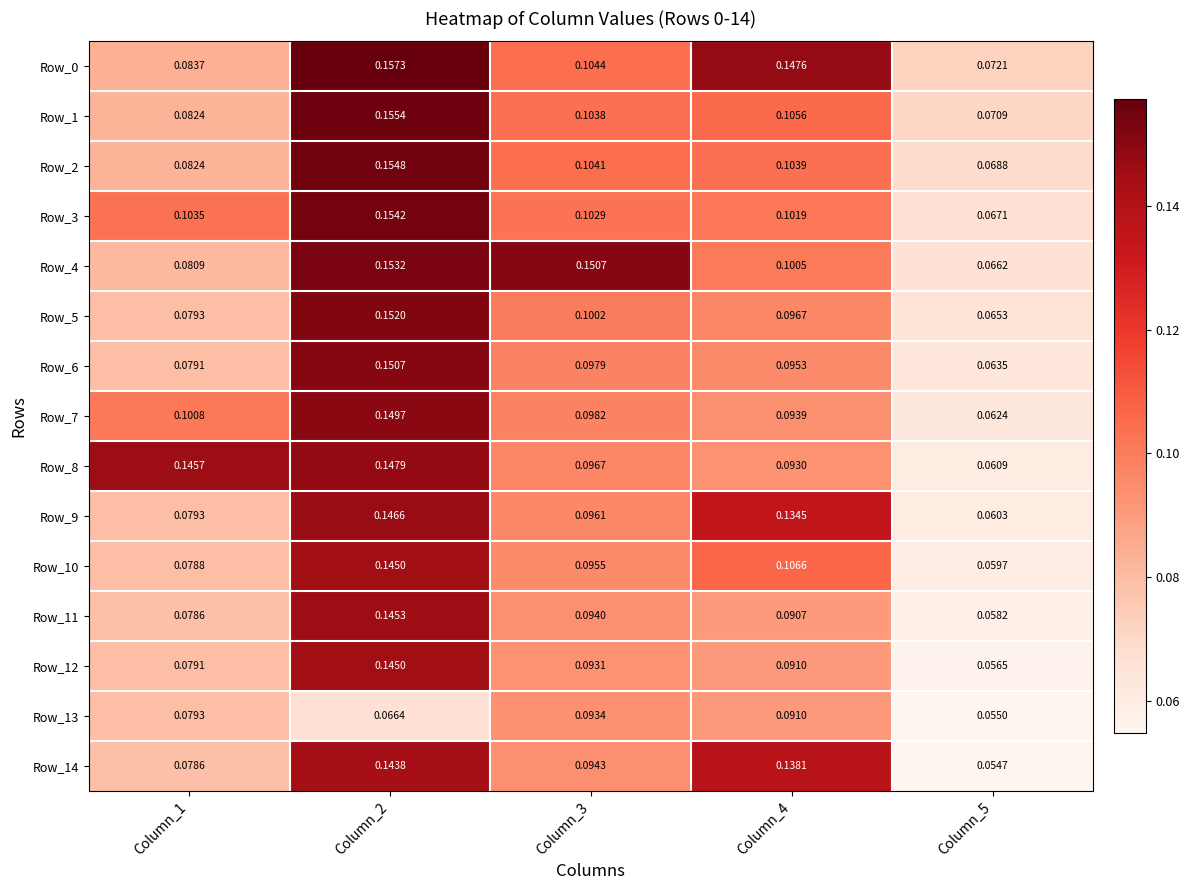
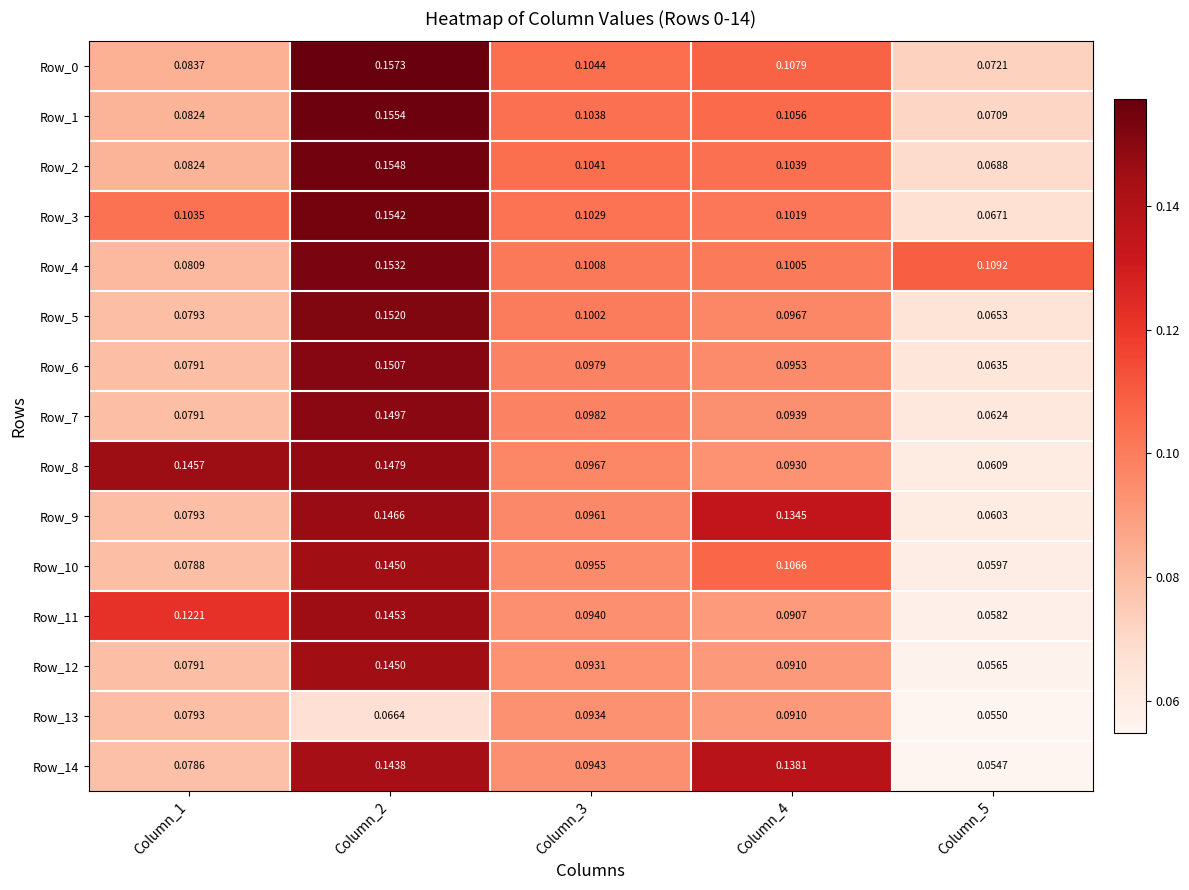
  {
    "Row_0": {
      "Column_1": 0.0837,
      "Column_2": 0.1573,
      "Column_3": 0.1044,
-     "Column_4": 0.1476,
+     "Column_4": 0.1079,
      "Column_5": 0.0721
    },
    "Row_1": {
      "Column_1": 0.0824,
      "Column_2": 0.1554,
      "Column_3": 0.1038,
      "Column_4": 0.1056,
      "Column_5": 0.0709
    },
    "Row_2": {
      "Column_1": 0.0824,
      "Column_2": 0.1548,
      "Column_3": 0.1041,
      "Column_4": 0.1039,
      "Column_5": 0.0688
    },
    "Row_3": {
      "Column_1": 0.1035,
      "Column_2": 0.1542,
      "Column_3": 0.1029,
      "Column_4": 0.1019,
      "Column_5": 0.0671
    },
    "Row_4": {
      "Column_1": 0.0809,
      "Column_2": 0.1532,
-     "Column_3": 0.1507,
+     "Column_3": 0.1008,
      "Column_4": 0.1005,
-     "Column_5": 0.0662
+     "Column_5": 0.1092
    },
    "Row_5": {
      "Column_1": 0.0793,
      "Column_2": 0.1520,
      "Column_3": 0.1002,
      "Column_4": 0.0967,
      "Column_5": 0.0653
    },
    "Row_6": {
      "Column_1": 0.0791,
      "Column_2": 0.1507,
      "Column_3": 0.0979,
      "Column_4": 0.0953,
      "Column_5": 0.0635
    },
    "Row_7": {
-     "Column_1": 0.1008,
+     "Column_1": 0.0791,
      "Column_2": 0.1497,
      "Column_3": 0.0982,
      "Column_4": 0.0939,
      "Column_5": 0.0624
    },
    "Row_8": {
      "Column_1": 0.1457,
      "Column_2": 0.1479,
      "Column_3": 0.0967,
      "Column_4": 0.0930,
      "Column_5": 0.0609
    },
    "Row_9": {
      "Column_1": 0.0793,
      "Column_2": 0.1466,
      "Column_3": 0.0961,
      "Column_4": 0.1345,
      "Column_5": 0.0603
    },
    "Row_10": {
      "Column_1": 0.0788,
      "Column_2": 0.1450,
      "Column_3": 0.0955,
      "Column_4": 0.1066,
      "Column_5": 0.0597
    },
    "Row_11": {
-     "Column_1": 0.0786,
+     "Column_1": 0.1221,
      "Column_2": 0.1453,
      "Column_3": 0.0940,
      "Column_4": 0.0907,
      "Column_5": 0.0582
    },
    "Row_12": {
      "Column_1": 0.0791,
      "Column_2": 0.1450,
      "Column_3": 0.0931,
      "Column_4": 0.0910,
      "Column_5": 0.0565
    },
    "Row_13": {
      "Column_1": 0.0793,
      "Column_2": 0.0664,
      "Column_3": 0.0934,
      "Column_4": 0.0910,
      "Column_5": 0.0550
    },
    "Row_14": {
      "Column_1": 0.0786,
      "Column_2": 0.1438,
      "Column_3": 0.0943,
      "Column_4": 0.1381,
      "Column_5": 0.0547
    }
  }
